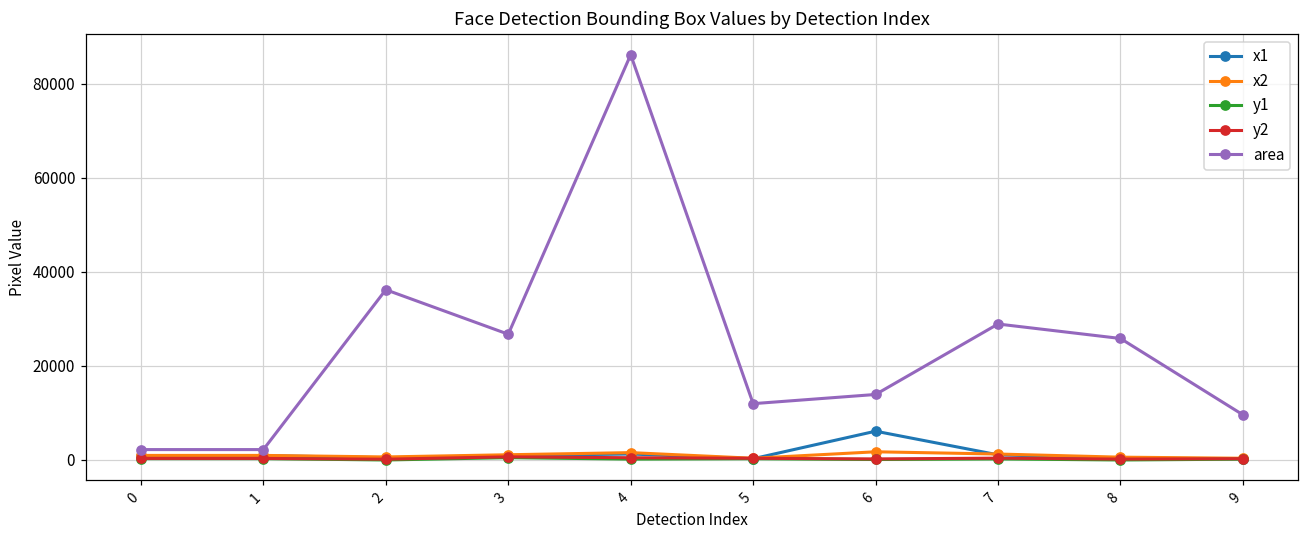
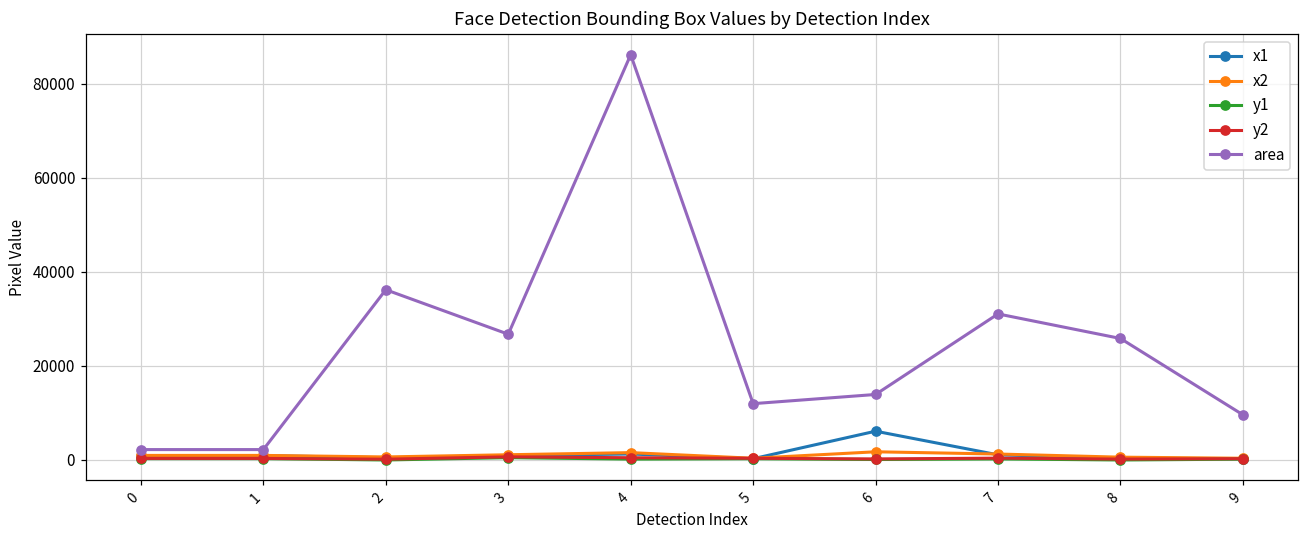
  {
    "x1": {
      "6": 6000
    },
    "x2": {
      "6": 2000
    },
    "area": {
      "0": 2000,
      "1": 2000,
      "2": 36000,
      "3": 27000,
      "4": 86000,
      "5": 12000,
      "6": 14000,
-     "7": 29000,
+     "7": 31000,
      "8": 26000,
      "9": 10000
    }
  }
